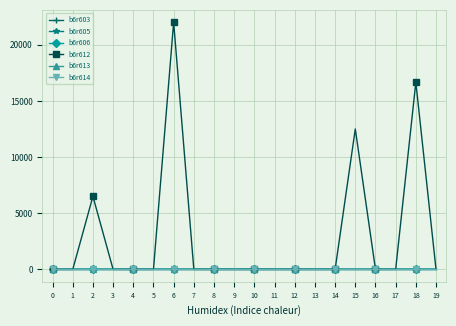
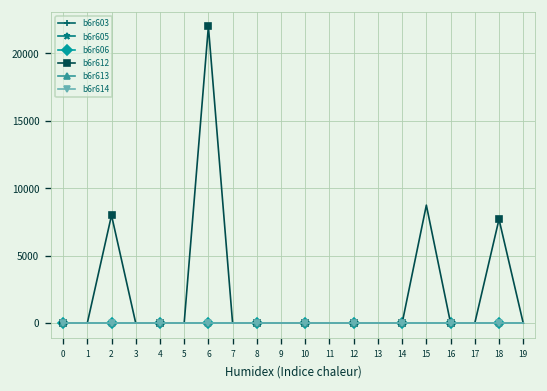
  {
    "b6r612": {
-     "2": 6500,
+     "2": 8000,
      "6": 22000,
-     "15": 12500,
-     "18": 16700
+     "15": 8700,
+     "18": 7700
    }
  }
